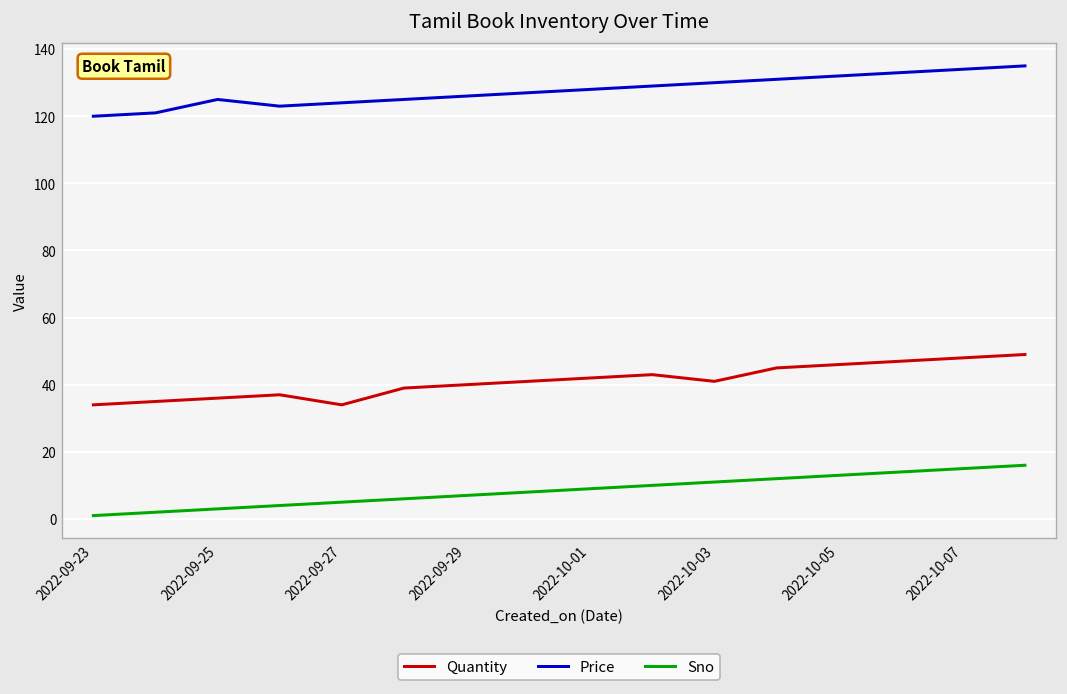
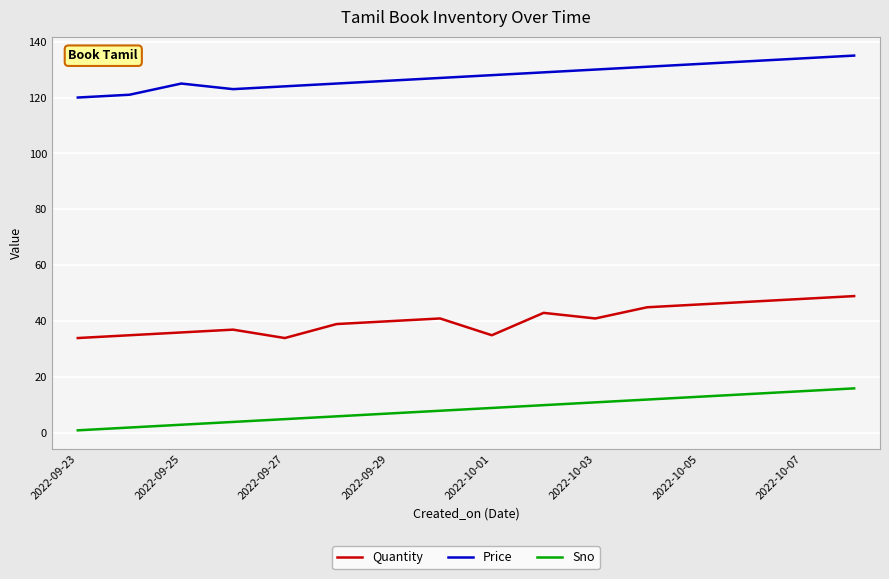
  {
    "Quantity": {
      "2022-09-23": 34,
      "2022-09-25": 36,
      "2022-09-27": 34,
      "2022-09-29": 40,
-     "2022-10-01": 42,
+     "2022-10-01": 35,
      "2022-10-03": 41,
      "2022-10-05": 46,
      "2022-10-07": 48
    },
    "Price": {
      "2022-09-23": 120,
      "2022-09-25": 125,
      "2022-09-27": 124,
      "2022-09-29": 126,
      "2022-10-01": 128,
      "2022-10-03": 130,
      "2022-10-05": 132,
      "2022-10-07": 134
    },
    "Sno": {
      "2022-09-23": 1,
      "2022-09-25": 3,
      "2022-09-27": 5,
      "2022-09-29": 7,
      "2022-10-01": 9,
      "2022-10-03": 11,
      "2022-10-05": 13,
      "2022-10-07": 15
    }
  }
